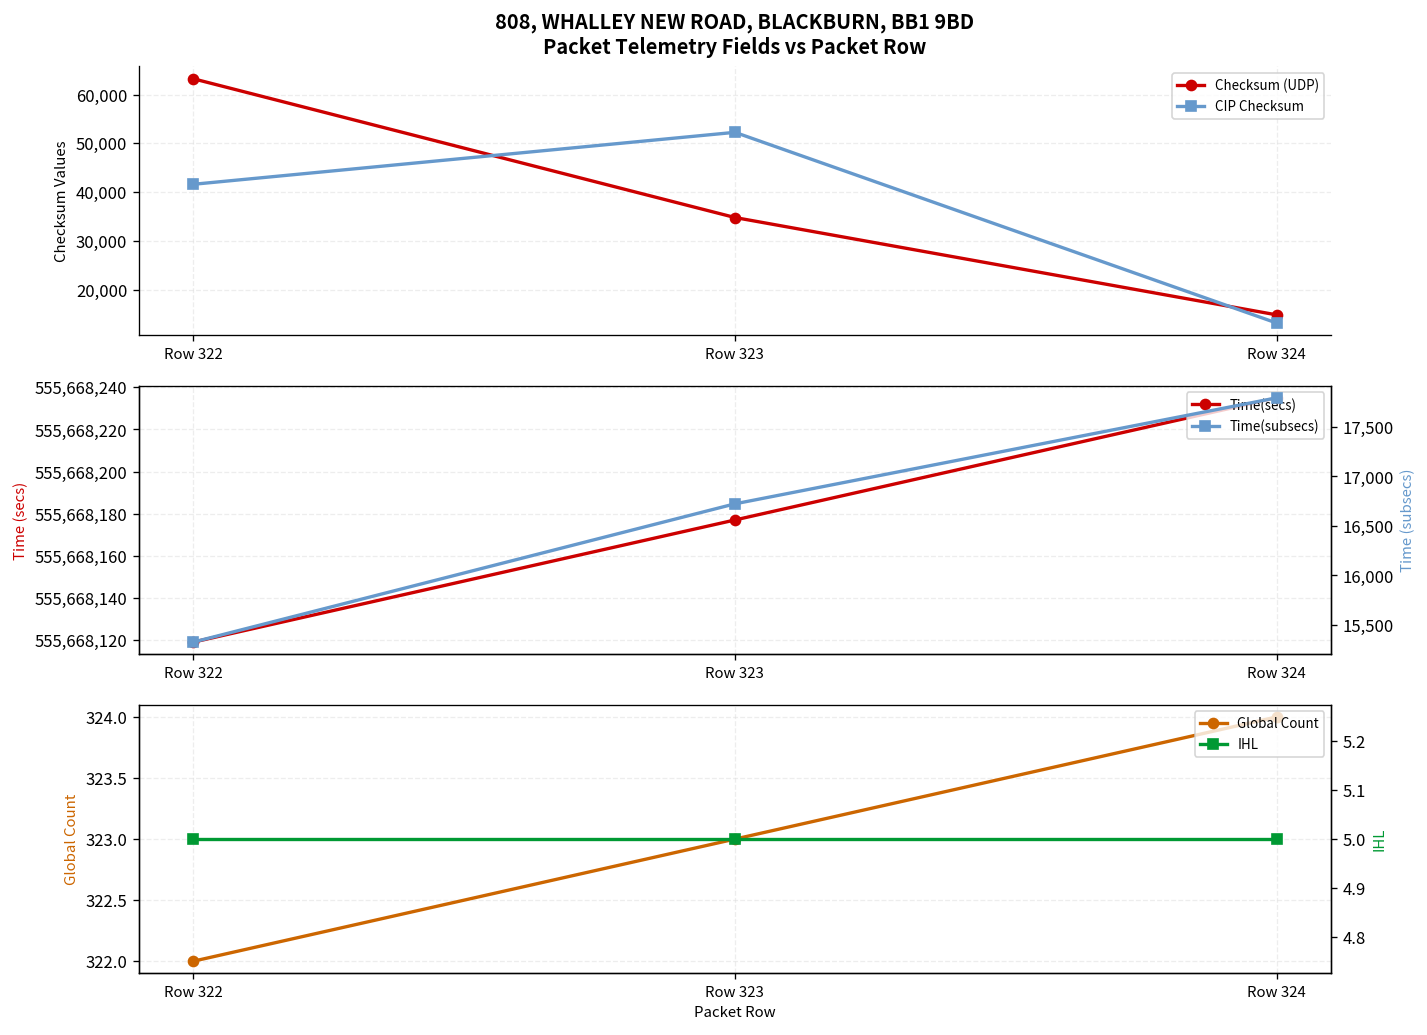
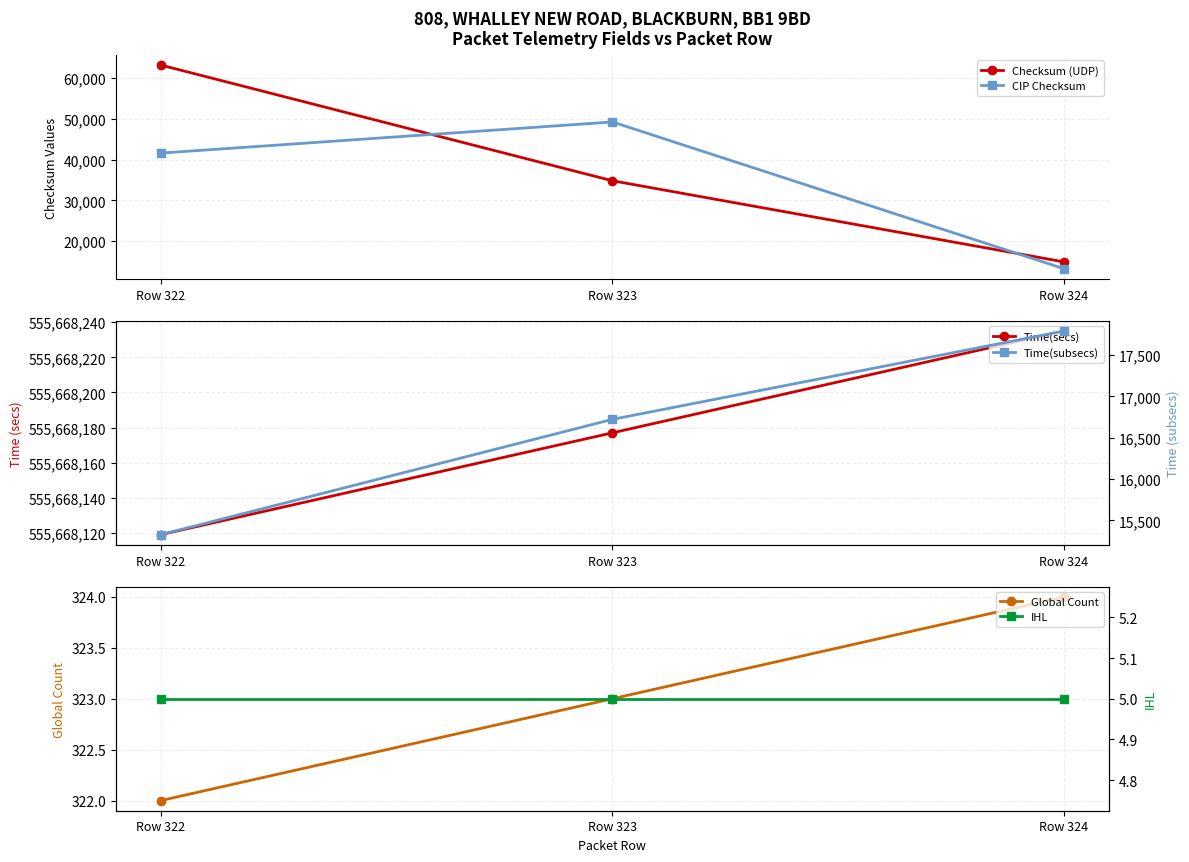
  {
    "808, WHALLEY NEW ROAD, BLACKBURN, BB1 9BD Packet Telemetry Fields vs Packet Row": {
      "Checksum (UDP)": {
        "Row 322": "63,000",
        "Row 323": "35,000",
        "Row 324": "15,000"
      },
      "CIP Checksum": {
        "Row 322": "42,000",
-       "Row 323": "52,000",
+       "Row 323": "49,000",
        "Row 324": "13,000"
      }
    }
  }
